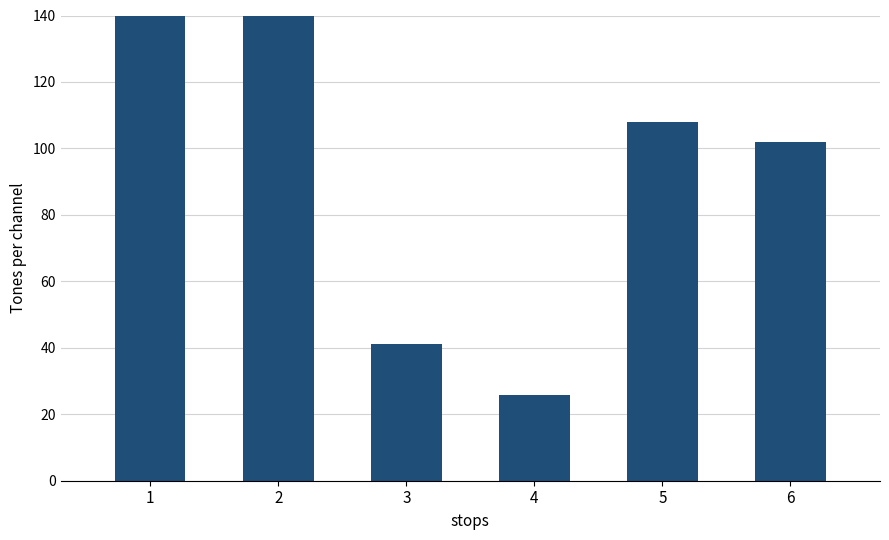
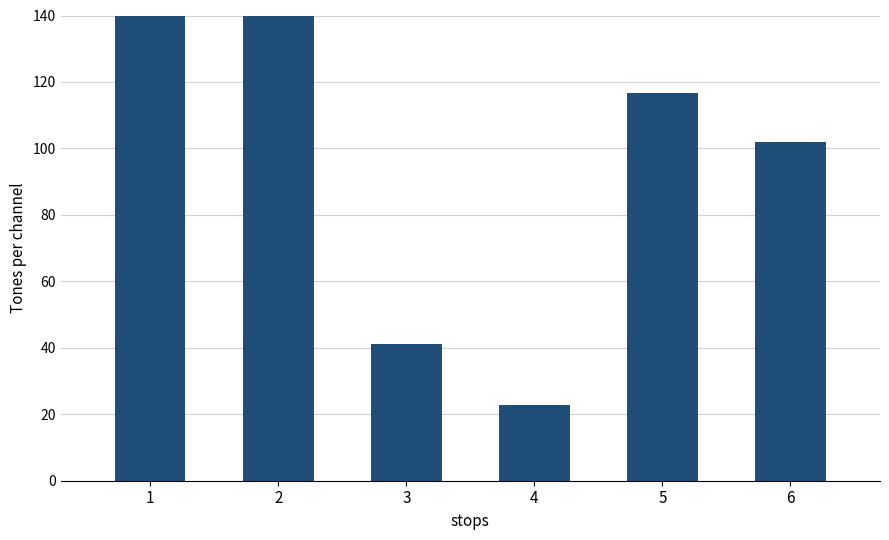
  {
    "3": 41,
-   "4": 26,
-   "5": 108,
+   "4": 23,
+   "5": 117,
    "6": 102
  }
